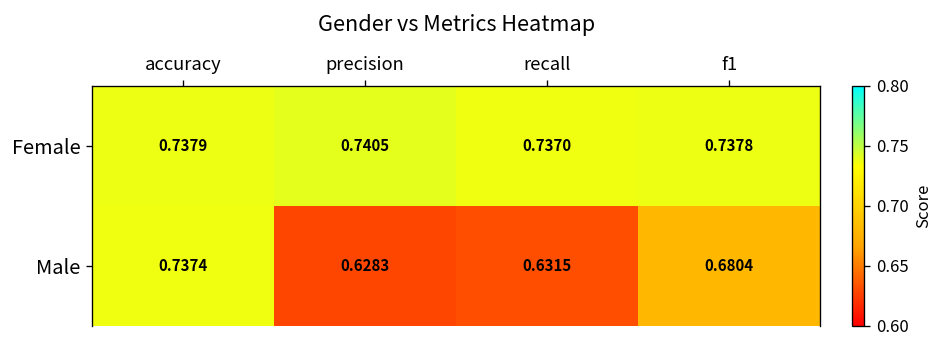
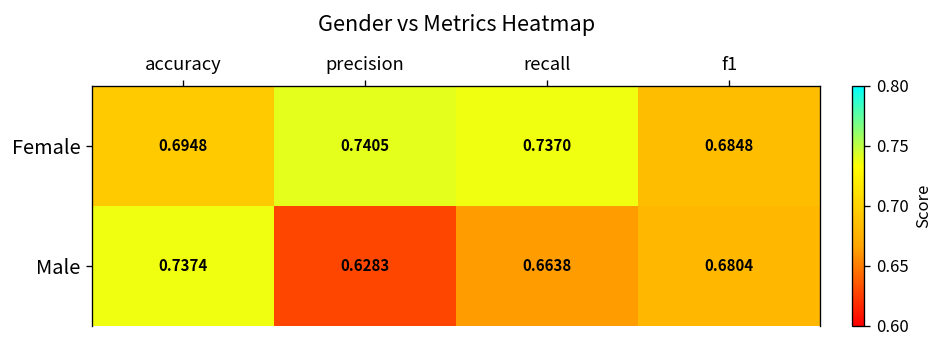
  {
    "Female": {
-     "accuracy": 0.7379,
+     "accuracy": 0.6948,
      "precision": 0.7405,
      "recall": 0.7370,
-     "f1": 0.7378
+     "f1": 0.6848
    },
    "Male": {
      "accuracy": 0.7374,
      "precision": 0.6283,
-     "recall": 0.6315,
+     "recall": 0.6638,
      "f1": 0.6804
    }
  }
